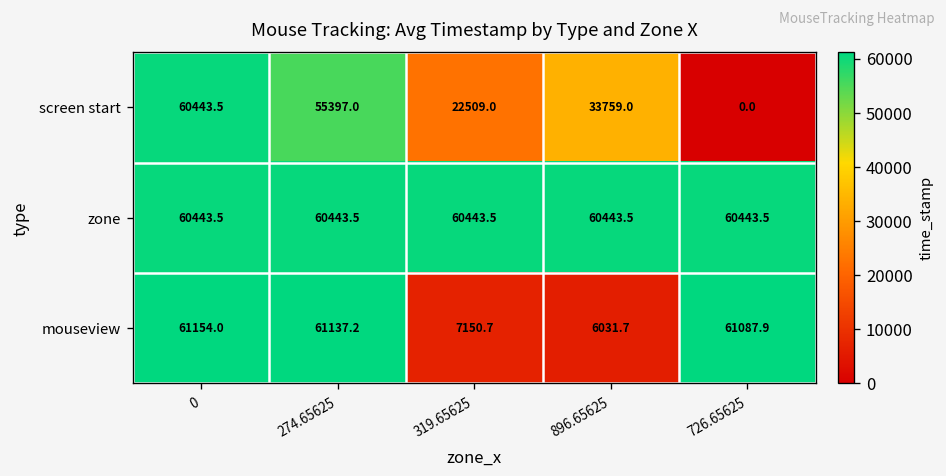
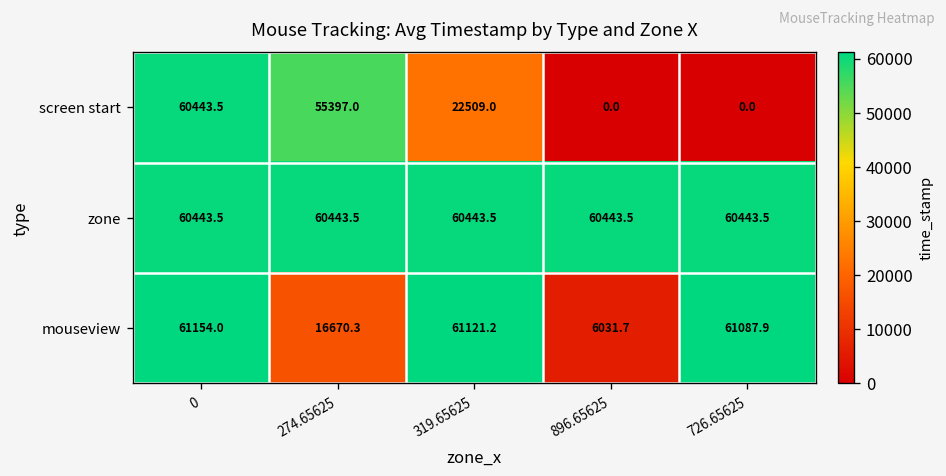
  {
    "screen start": {
      "0": 60443.5,
      "274.65625": 55397.0,
      "319.65625": 22509.0,
-     "896.65625": 33759.0,
+     "896.65625": 0.0,
      "726.65625": 0.0
    },
    "zone": {
      "0": 60443.5,
      "274.65625": 60443.5,
      "319.65625": 60443.5,
      "896.65625": 60443.5,
      "726.65625": 60443.5
    },
    "mouseview": {
      "0": 61154.0,
-     "274.65625": 61137.2,
-     "319.65625": 7150.7,
+     "274.65625": 16670.3,
+     "319.65625": 61121.2,
      "896.65625": 6031.7,
      "726.65625": 61087.9
    }
  }
